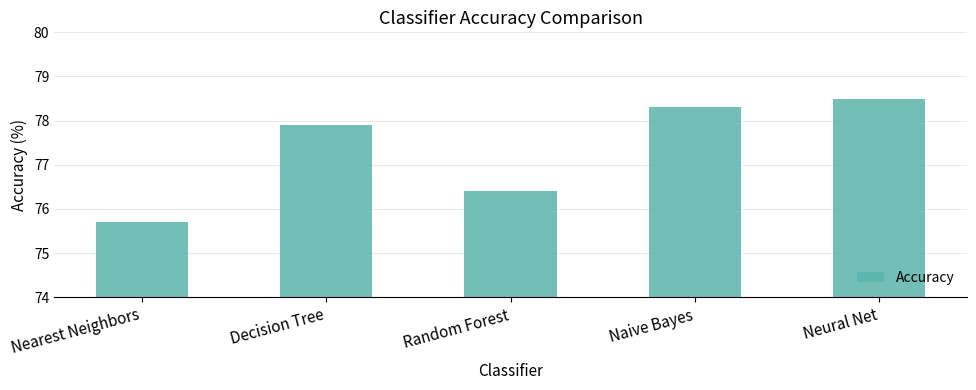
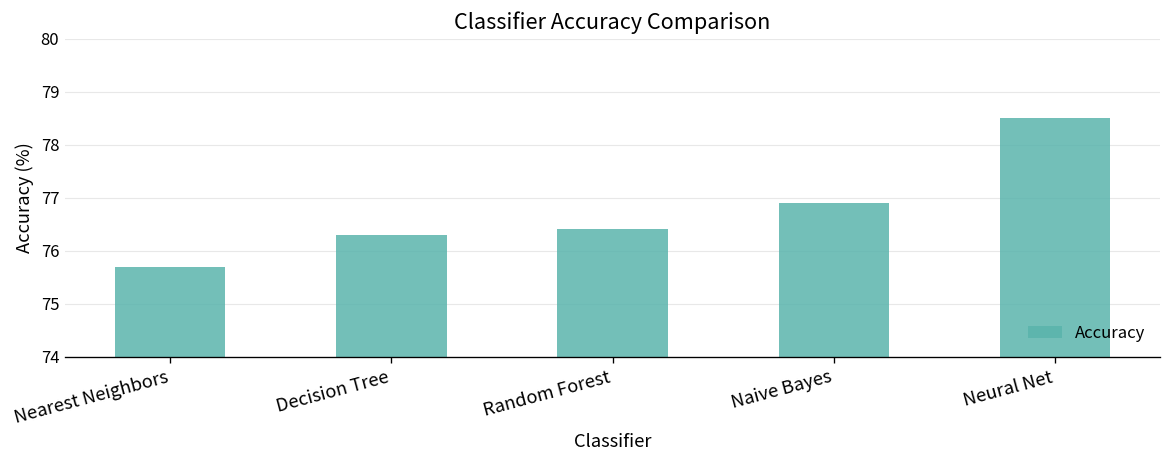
  {
    "Nearest Neighbors": 75.7,
-   "Decision Tree": 77.9,
+   "Decision Tree": 76.3,
    "Random Forest": 76.4,
-   "Naive Bayes": 78.3,
+   "Naive Bayes": 76.9,
    "Neural Net": 78.5
  }
